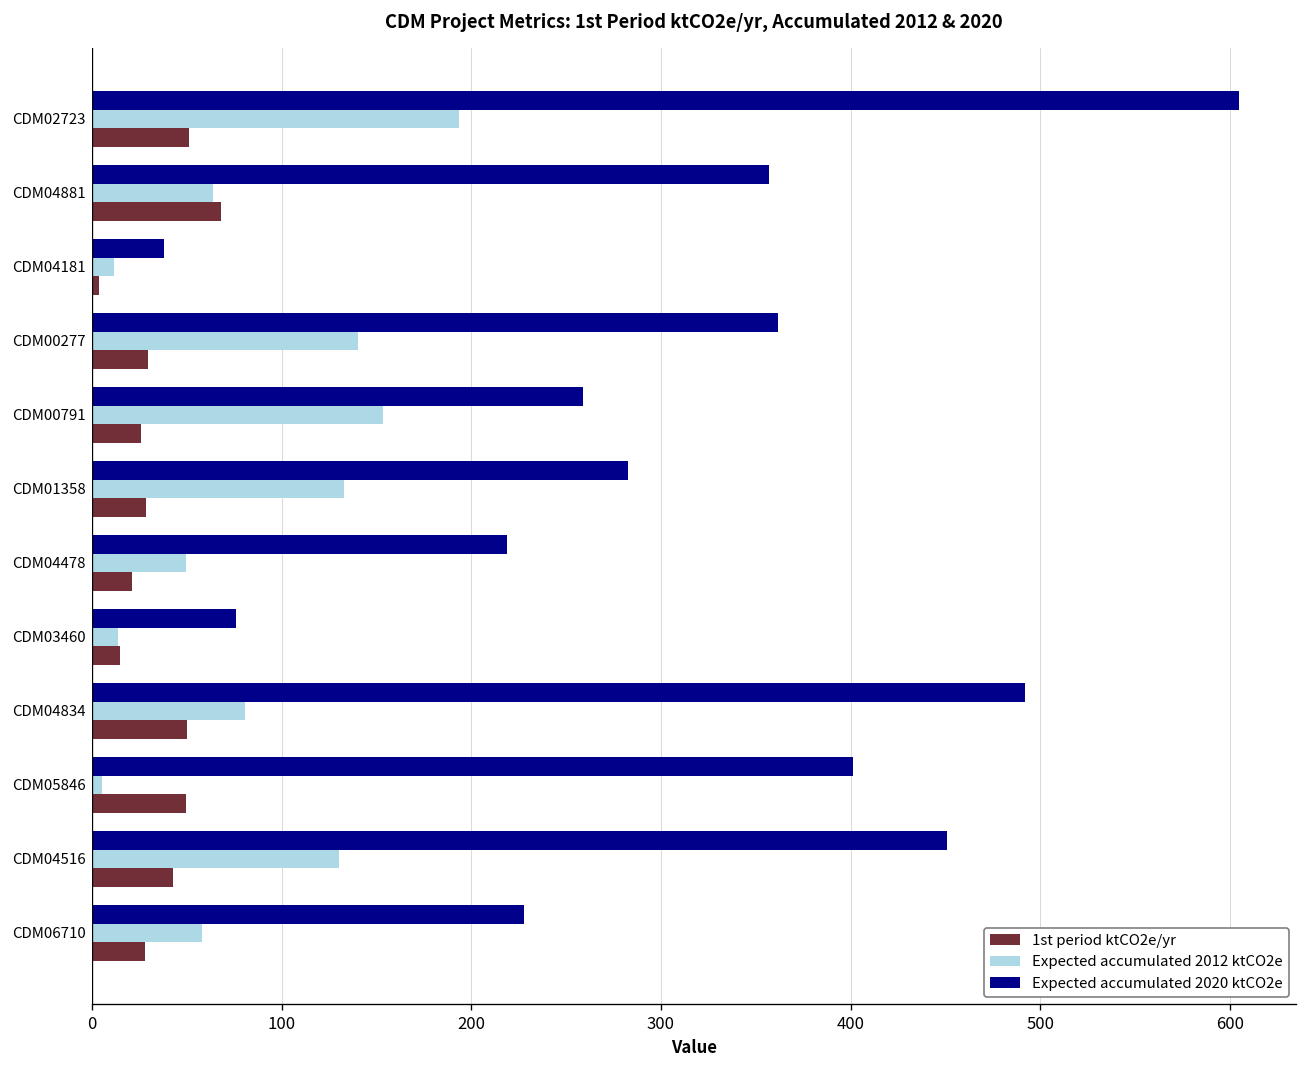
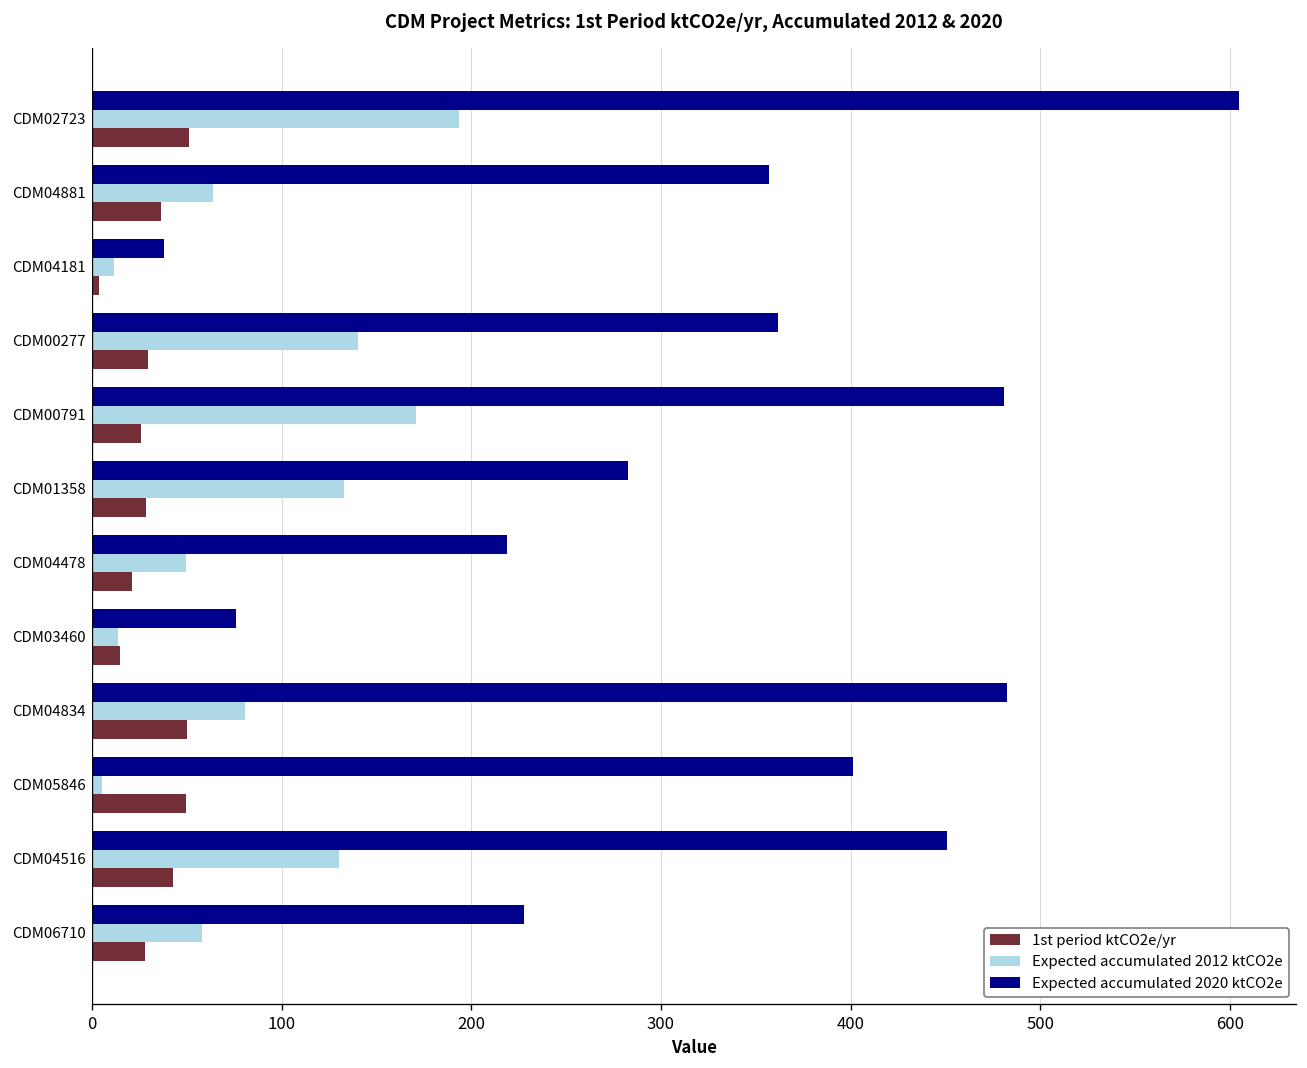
  {
    "1st period ktCO2e/yr": {
      "CDM02723": 51,
-     "CDM04881": 68,
+     "CDM04881": 37,
      "CDM04181": 4,
      "CDM00277": 30,
      "CDM00791": 26,
      "CDM01358": 28,
      "CDM04478": 21,
      "CDM03460": 15,
      "CDM04834": 50,
      "CDM05846": 49,
      "CDM04516": 43,
      "CDM06710": 28
    },
    "Expected accumulated 2012 ktCO2e": {
      "CDM02723": 193,
      "CDM04881": 64,
      "CDM04181": 12,
      "CDM00277": 140,
-     "CDM00791": 153,
+     "CDM00791": 171,
      "CDM01358": 133,
      "CDM04478": 50,
      "CDM03460": 14,
      "CDM04834": 80,
      "CDM05846": 5,
      "CDM04516": 130,
      "CDM06710": 58
    },
    "Expected accumulated 2020 ktCO2e": {
      "CDM02723": 605,
      "CDM04881": 357,
      "CDM04181": 38,
      "CDM00277": 361,
-     "CDM00791": 259,
+     "CDM00791": 481,
      "CDM01358": 283,
      "CDM04478": 219,
      "CDM03460": 76,
-     "CDM04834": 492,
+     "CDM04834": 482,
      "CDM05846": 401,
      "CDM04516": 451,
      "CDM06710": 228
    }
  }
